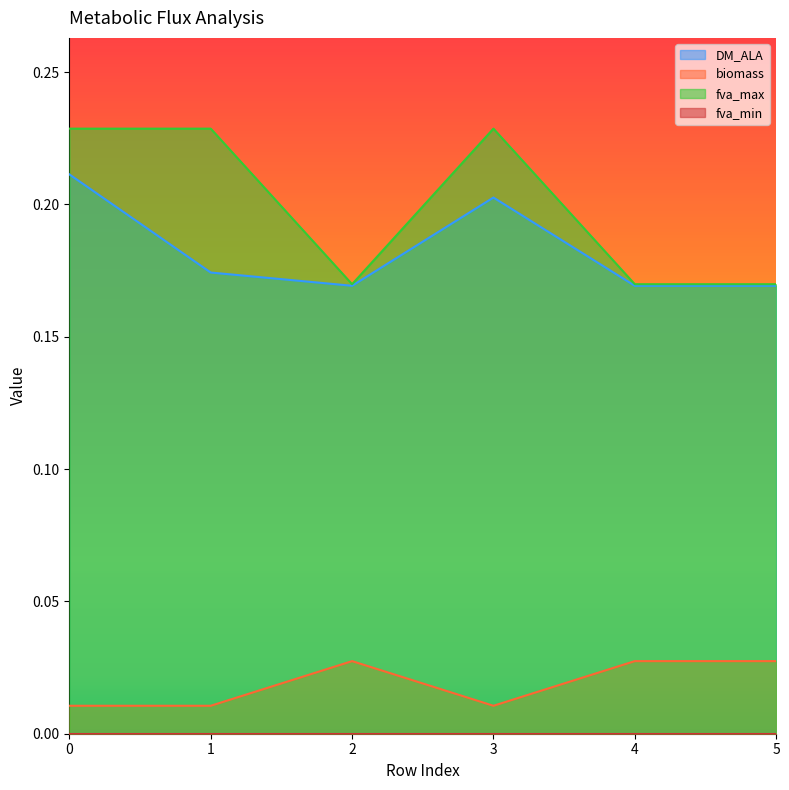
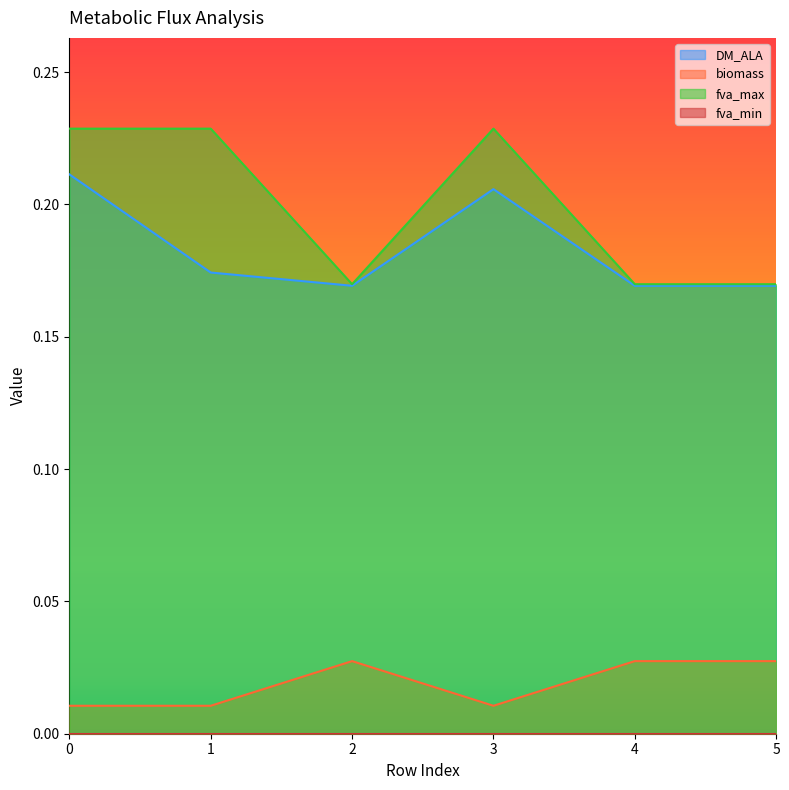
  {
    "DM_ALA": {
      "0": 0.211,
      "1": 0.174,
-     "3": 0.203
+     "3": 0.206
    },
    "fva_max": {
      "0": 0.229,
      "1": 0.229,
      "3": 0.229
    }
  }
